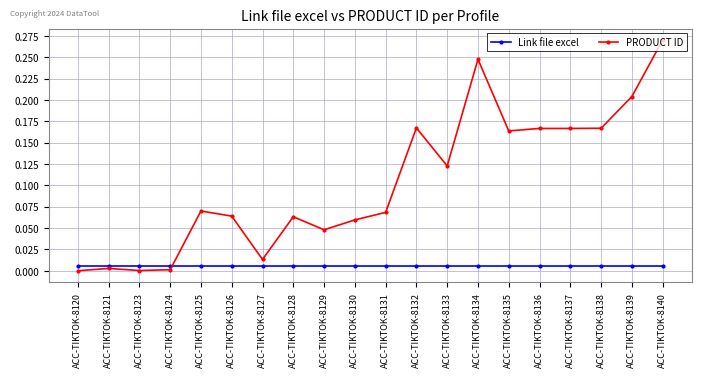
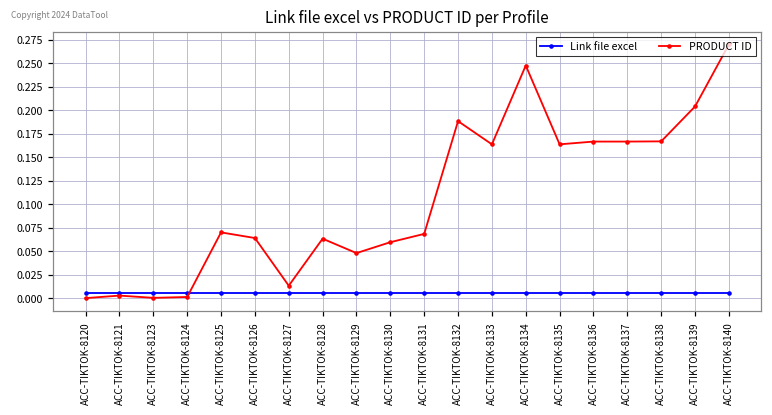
  {
    "Link file excel": {
      "ACC-TIKTOK-8120": 0.01,
      "ACC-TIKTOK-8123": 0.01,
      "ACC-TIKTOK-8124": 0.01,
      "ACC-TIKTOK-8125": 0.01,
      "ACC-TIKTOK-8126": 0.01,
      "ACC-TIKTOK-8127": 0.01,
      "ACC-TIKTOK-8128": 0.01,
      "ACC-TIKTOK-8129": 0.01,
      "ACC-TIKTOK-8130": 0.01,
      "ACC-TIKTOK-8131": 0.01,
      "ACC-TIKTOK-8132": 0.01,
      "ACC-TIKTOK-8133": 0.01,
      "ACC-TIKTOK-8134": 0.01,
      "ACC-TIKTOK-8135": 0.01,
      "ACC-TIKTOK-8136": 0.01,
      "ACC-TIKTOK-8137": 0.01,
      "ACC-TIKTOK-8138": 0.01,
      "ACC-TIKTOK-8139": 0.01,
      "ACC-TIKTOK-8140": 0.01
    },
    "PRODUCT ID": {
      "ACC-TIKTOK-8120": 0.00,
      "ACC-TIKTOK-8123": 0.00,
      "ACC-TIKTOK-8124": 0.00,
      "ACC-TIKTOK-8125": 0.07,
      "ACC-TIKTOK-8126": 0.06,
      "ACC-TIKTOK-8127": 0.01,
      "ACC-TIKTOK-8128": 0.06,
      "ACC-TIKTOK-8129": 0.05,
      "ACC-TIKTOK-8130": 0.06,
      "ACC-TIKTOK-8131": 0.07,
-     "ACC-TIKTOK-8132": 0.17,
-     "ACC-TIKTOK-8133": 0.12,
+     "ACC-TIKTOK-8132": 0.19,
+     "ACC-TIKTOK-8133": 0.16,
      "ACC-TIKTOK-8134": 0.25,
      "ACC-TIKTOK-8135": 0.16,
      "ACC-TIKTOK-8136": 0.17,
      "ACC-TIKTOK-8137": 0.17,
      "ACC-TIKTOK-8138": 0.17,
      "ACC-TIKTOK-8139": 0.20
    }
  }
